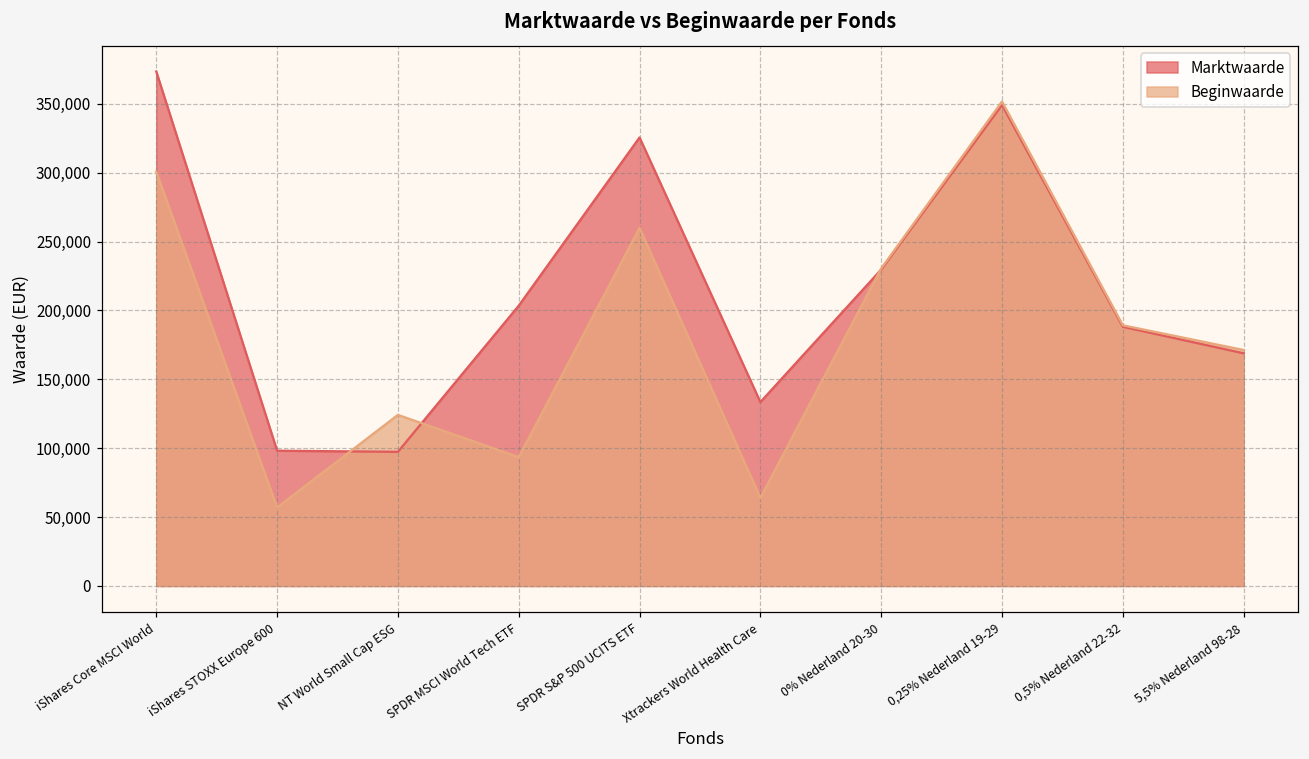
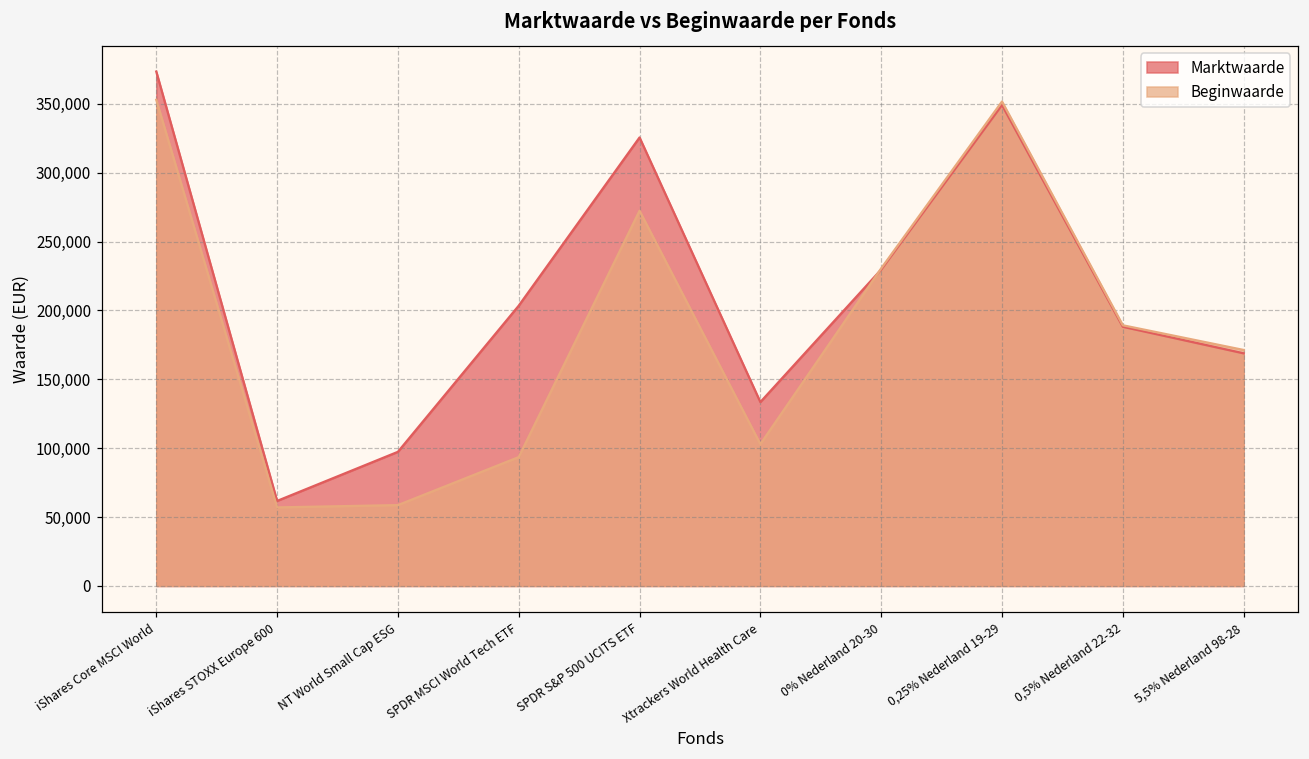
  {
    "Marktwaarde": {
      "iShares Core MSCI World": "373,000",
-     "iShares STOXX Europe 600": "98,000",
+     "iShares STOXX Europe 600": "62,000",
      "NT World Small Cap ESG": "97,000",
      "SPDR MSCI World Tech ETF": "203,000",
      "SPDR S&P 500 UCITS ETF": "325,000",
      "Xtrackers World Health Care": "133,000",
      "0,25% Nederland 19-29": "349,000",
      "5,5% Nederland 98-28": "169,000"
    },
    "Beginwaarde": {
-     "iShares Core MSCI World": "301,000",
+     "iShares Core MSCI World": "353,000",
      "iShares STOXX Europe 600": "57,000",
-     "NT World Small Cap ESG": "124,000",
+     "NT World Small Cap ESG": "59,000",
      "SPDR MSCI World Tech ETF": "94,000",
-     "SPDR S&P 500 UCITS ETF": "260,000",
-     "Xtrackers World Health Care": "64,000",
+     "SPDR S&P 500 UCITS ETF": "272,000",
+     "Xtrackers World Health Care": "103,000",
      "0,25% Nederland 19-29": "352,000",
      "5,5% Nederland 98-28": "171,000"
    }
  }
